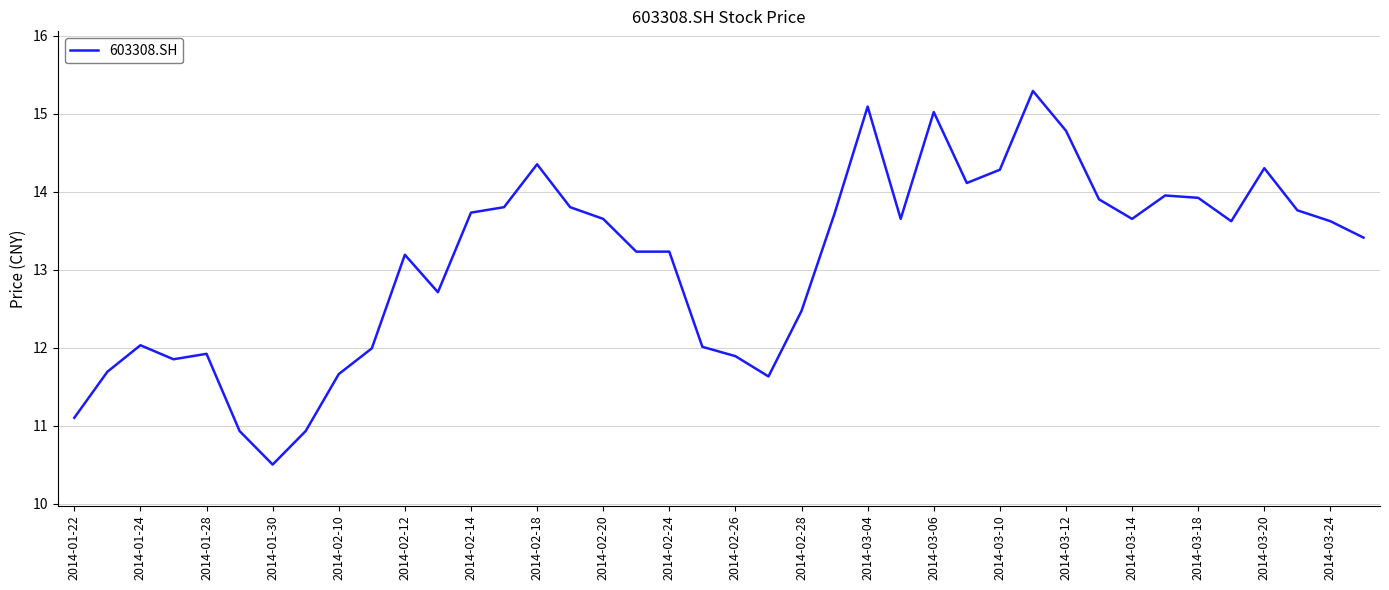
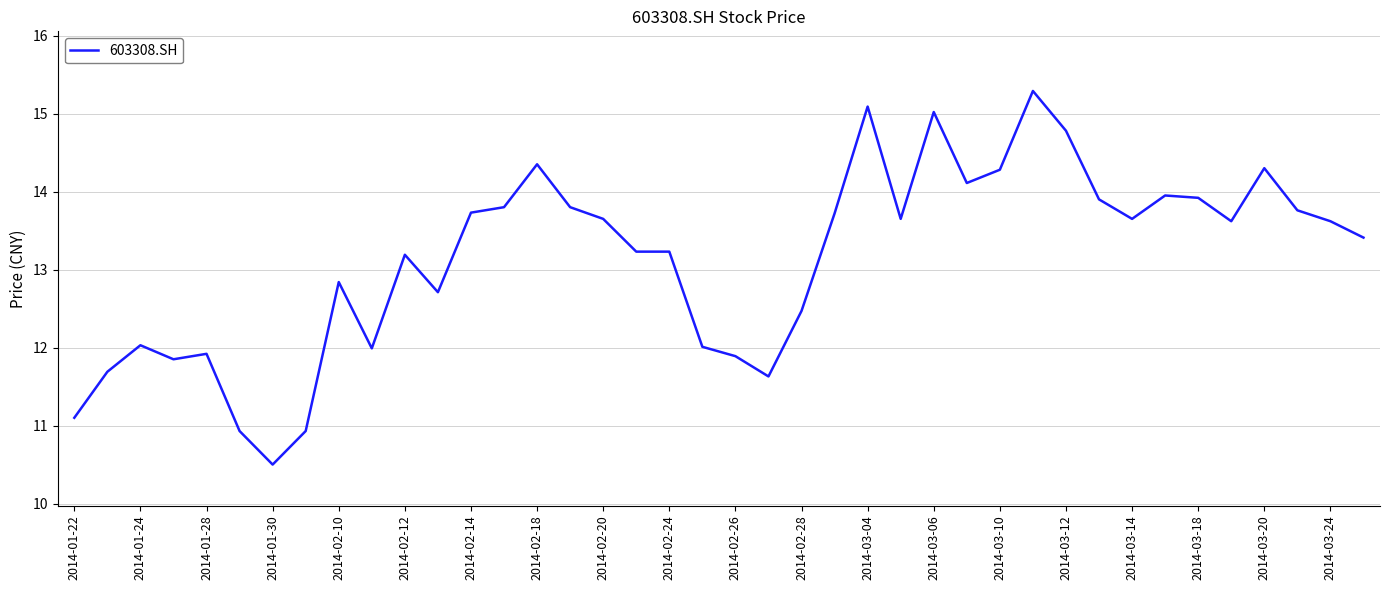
  {
    "2014-01-22": 11.1,
    "2014-01-24": 12.0,
    "2014-01-28": 11.9,
    "2014-01-30": 10.5,
-   "2014-02-10": 11.7,
+   "2014-02-10": 12.8,
    "2014-02-12": 13.2,
    "2014-02-14": 13.7,
    "2014-02-18": 14.4,
    "2014-02-20": 13.7,
    "2014-02-24": 13.2,
    "2014-02-26": 11.9,
    "2014-02-28": 12.5,
    "2014-03-04": 15.1,
    "2014-03-06": 15.0,
    "2014-03-10": 14.3,
    "2014-03-12": 14.8,
    "2014-03-14": 13.7,
    "2014-03-18": 13.9,
    "2014-03-20": 14.3,
    "2014-03-24": 13.6
  }
